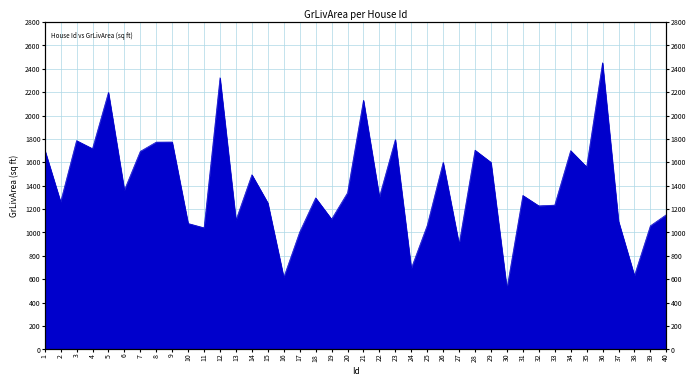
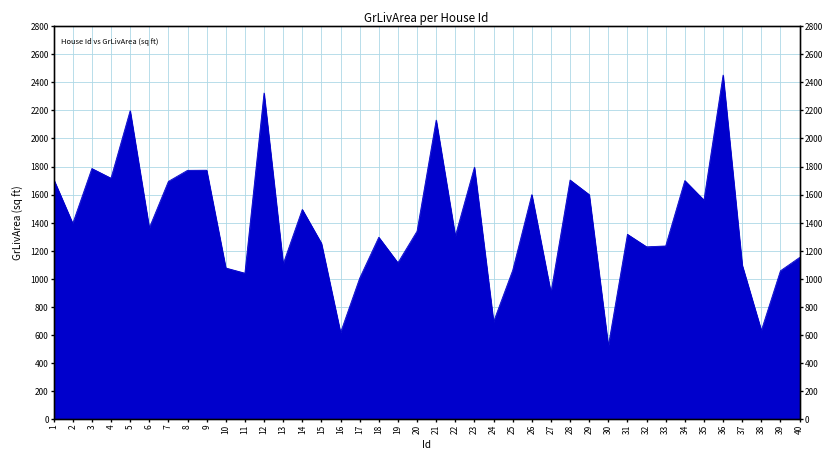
  {
    "1": 1710,
-   "2": 1260,
+   "2": 1390,
    "3": 1790,
    "4": 1720,
    "5": 2200,
    "6": 1360,
    "7": 1690,
    "8": 1770,
    "9": 1770,
    "10": 1080,
    "11": 1040,
    "12": 2320,
    "13": 1110,
    "14": 1490,
    "15": 1250,
    "16": 620,
    "17": 1000,
    "18": 1300,
    "19": 1110,
    "20": 1340,
    "21": 2130,
    "22": 1300,
    "23": 1800,
    "24": 690,
    "25": 1060,
    "26": 1600,
    "27": 900,
    "28": 1700,
    "29": 1600,
    "30": 520,
    "31": 1320,
    "32": 1230,
    "33": 1230,
    "34": 1700,
    "35": 1560,
    "36": 2450,
    "37": 1100,
    "38": 630,
    "39": 1060,
    "40": 1150
  }
